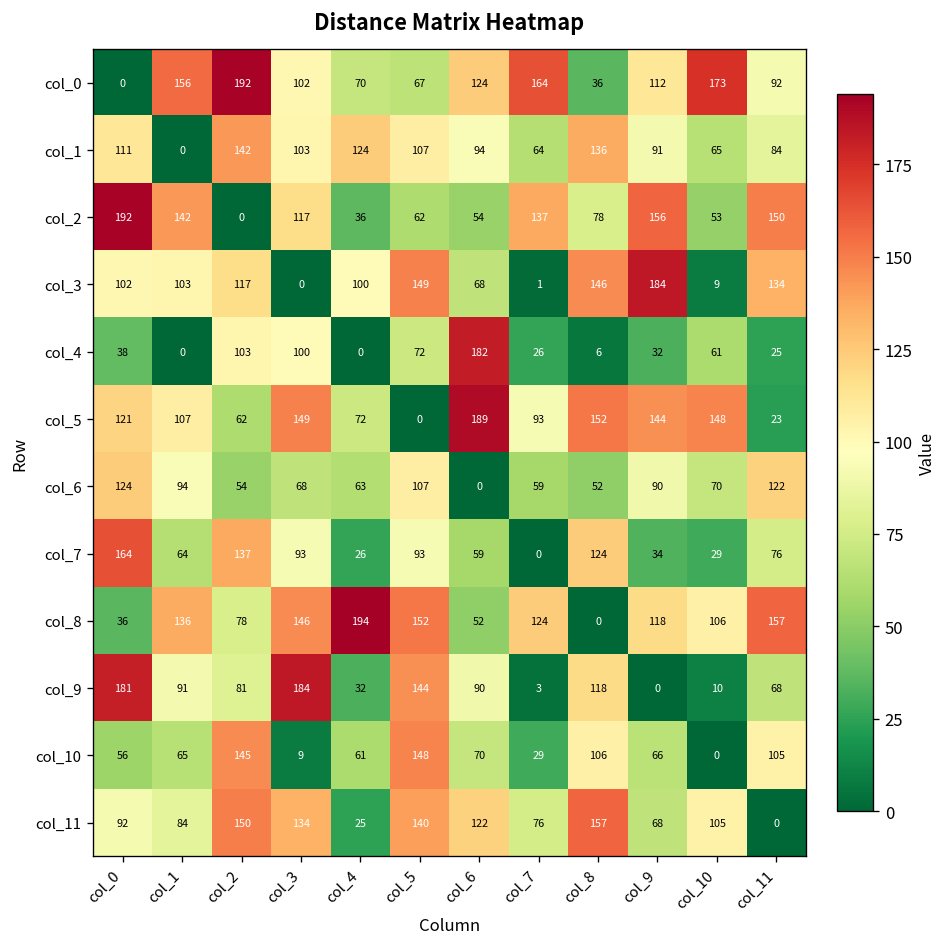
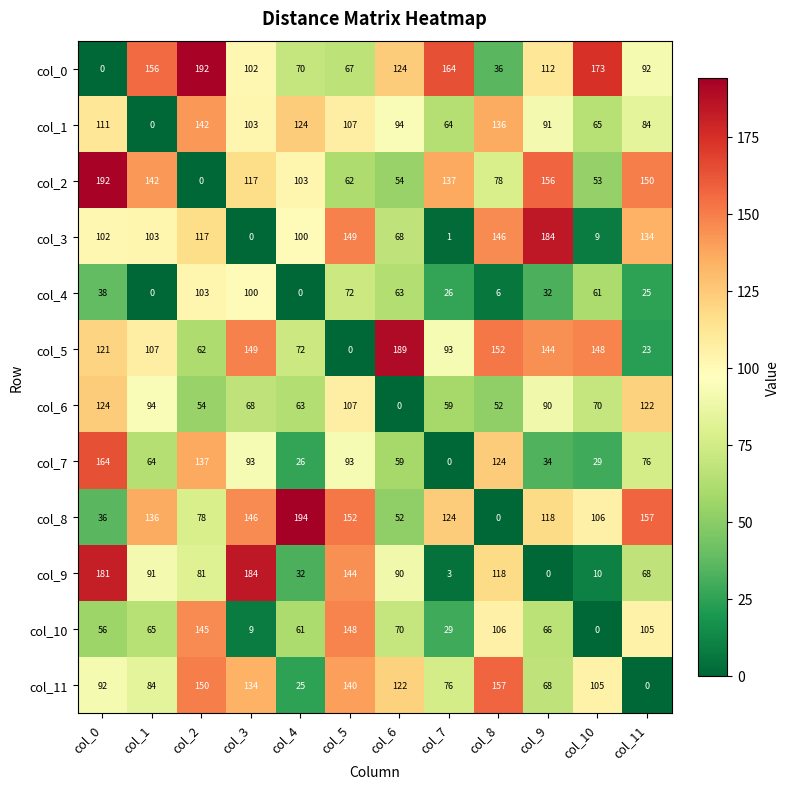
  {
    "col_0": {
      "col_0": 0,
      "col_1": 156,
      "col_2": 192,
      "col_3": 102,
      "col_4": 70,
      "col_5": 67,
      "col_6": 124,
      "col_7": 164,
      "col_8": 36,
      "col_9": 112,
      "col_10": 173,
      "col_11": 92
    },
    "col_1": {
      "col_0": 111,
      "col_1": 0,
      "col_2": 142,
      "col_3": 103,
      "col_4": 124,
      "col_5": 107,
      "col_6": 94,
      "col_7": 64,
      "col_8": 136,
      "col_9": 91,
      "col_10": 65,
      "col_11": 84
    },
    "col_2": {
      "col_0": 192,
      "col_1": 142,
      "col_2": 0,
      "col_3": 117,
-     "col_4": 36,
+     "col_4": 103,
      "col_5": 62,
      "col_6": 54,
      "col_7": 137,
      "col_8": 78,
      "col_9": 156,
      "col_10": 53,
      "col_11": 150
    },
    "col_3": {
      "col_0": 102,
      "col_1": 103,
      "col_2": 117,
      "col_3": 0,
      "col_4": 100,
      "col_5": 149,
      "col_6": 68,
      "col_7": 1,
      "col_8": 146,
      "col_9": 184,
      "col_10": 9,
      "col_11": 134
    },
    "col_4": {
      "col_0": 38,
      "col_1": 0,
      "col_2": 103,
      "col_3": 100,
      "col_4": 0,
      "col_5": 72,
-     "col_6": 182,
+     "col_6": 63,
      "col_7": 26,
      "col_8": 6,
      "col_9": 32,
      "col_10": 61,
      "col_11": 25
    },
    "col_5": {
      "col_0": 121,
      "col_1": 107,
      "col_2": 62,
      "col_3": 149,
      "col_4": 72,
      "col_5": 0,
      "col_6": 189,
      "col_7": 93,
      "col_8": 152,
      "col_9": 144,
      "col_10": 148,
      "col_11": 23
    },
    "col_6": {
      "col_0": 124,
      "col_1": 94,
      "col_2": 54,
      "col_3": 68,
      "col_4": 63,
      "col_5": 107,
      "col_6": 0,
      "col_7": 59,
      "col_8": 52,
      "col_9": 90,
      "col_10": 70,
      "col_11": 122
    },
    "col_7": {
      "col_0": 164,
      "col_1": 64,
      "col_2": 137,
      "col_3": 93,
      "col_4": 26,
      "col_5": 93,
      "col_6": 59,
      "col_7": 0,
      "col_8": 124,
      "col_9": 34,
      "col_10": 29,
      "col_11": 76
    },
    "col_8": {
      "col_0": 36,
      "col_1": 136,
      "col_2": 78,
      "col_3": 146,
      "col_4": 194,
      "col_5": 152,
      "col_6": 52,
      "col_7": 124,
      "col_8": 0,
      "col_9": 118,
      "col_10": 106,
      "col_11": 157
    },
    "col_9": {
      "col_0": 181,
      "col_1": 91,
      "col_2": 81,
      "col_3": 184,
      "col_4": 32,
      "col_5": 144,
      "col_6": 90,
      "col_7": 3,
      "col_8": 118,
      "col_9": 0,
      "col_10": 10,
      "col_11": 68
    },
    "col_10": {
      "col_0": 56,
      "col_1": 65,
      "col_2": 145,
      "col_3": 9,
      "col_4": 61,
      "col_5": 148,
      "col_6": 70,
      "col_7": 29,
      "col_8": 106,
      "col_9": 66,
      "col_10": 0,
      "col_11": 105
    },
    "col_11": {
      "col_0": 92,
      "col_1": 84,
      "col_2": 150,
      "col_3": 134,
      "col_4": 25,
      "col_5": 140,
      "col_6": 122,
      "col_7": 76,
      "col_8": 157,
      "col_9": 68,
      "col_10": 105,
      "col_11": 0
    }
  }
